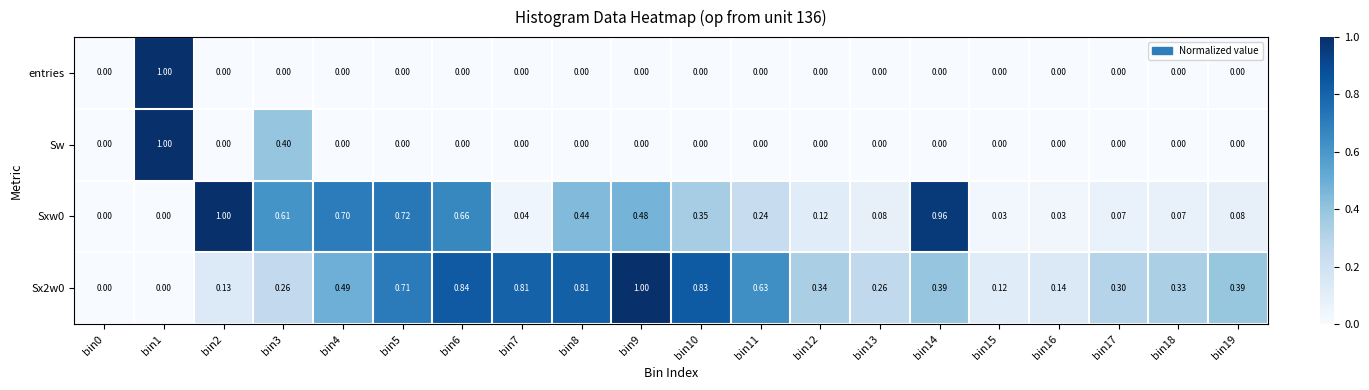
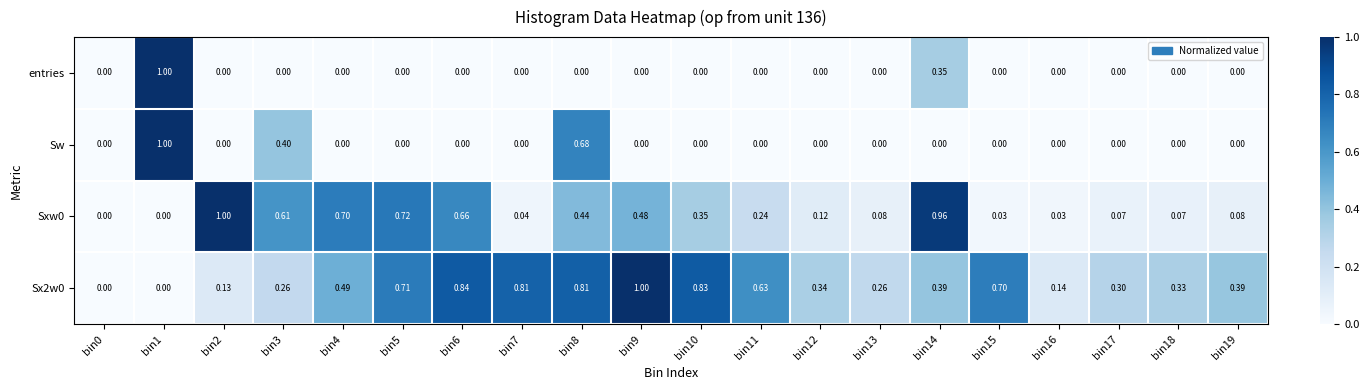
  {
    "entries": {
      "bin0": 0.00,
      "bin1": 1.00,
      "bin2": 0.00,
      "bin3": 0.00,
      "bin4": 0.00,
      "bin5": 0.00,
      "bin6": 0.00,
      "bin7": 0.00,
      "bin8": 0.00,
      "bin9": 0.00,
      "bin10": 0.00,
      "bin11": 0.00,
      "bin12": 0.00,
      "bin13": 0.00,
-     "bin14": 0.00,
+     "bin14": 0.35,
      "bin15": 0.00,
      "bin16": 0.00,
      "bin17": 0.00,
      "bin18": 0.00,
      "bin19": 0.00
    },
    "Sw": {
      "bin0": 0.00,
      "bin1": 1.00,
      "bin2": 0.00,
      "bin3": 0.40,
      "bin4": 0.00,
      "bin5": 0.00,
      "bin6": 0.00,
      "bin7": 0.00,
-     "bin8": 0.00,
+     "bin8": 0.68,
      "bin9": 0.00,
      "bin10": 0.00,
      "bin11": 0.00,
      "bin12": 0.00,
      "bin13": 0.00,
      "bin14": 0.00,
      "bin15": 0.00,
      "bin16": 0.00,
      "bin17": 0.00,
      "bin18": 0.00,
      "bin19": 0.00
    },
    "Sxw0": {
      "bin0": 0.00,
      "bin1": 0.00,
      "bin2": 1.00,
      "bin3": 0.61,
      "bin4": 0.70,
      "bin5": 0.72,
      "bin6": 0.66,
      "bin7": 0.04,
      "bin8": 0.44,
      "bin9": 0.48,
      "bin10": 0.35,
      "bin11": 0.24,
      "bin12": 0.12,
      "bin13": 0.08,
      "bin14": 0.96,
      "bin15": 0.03,
      "bin16": 0.03,
      "bin17": 0.07,
      "bin18": 0.07,
      "bin19": 0.08
    },
    "Sx2w0": {
      "bin0": 0.00,
      "bin1": 0.00,
      "bin2": 0.13,
      "bin3": 0.26,
      "bin4": 0.49,
      "bin5": 0.71,
      "bin6": 0.84,
      "bin7": 0.81,
      "bin8": 0.81,
      "bin9": 1.00,
      "bin10": 0.83,
      "bin11": 0.63,
      "bin12": 0.34,
      "bin13": 0.26,
      "bin14": 0.39,
-     "bin15": 0.12,
+     "bin15": 0.70,
      "bin16": 0.14,
      "bin17": 0.30,
      "bin18": 0.33,
      "bin19": 0.39
    }
  }
